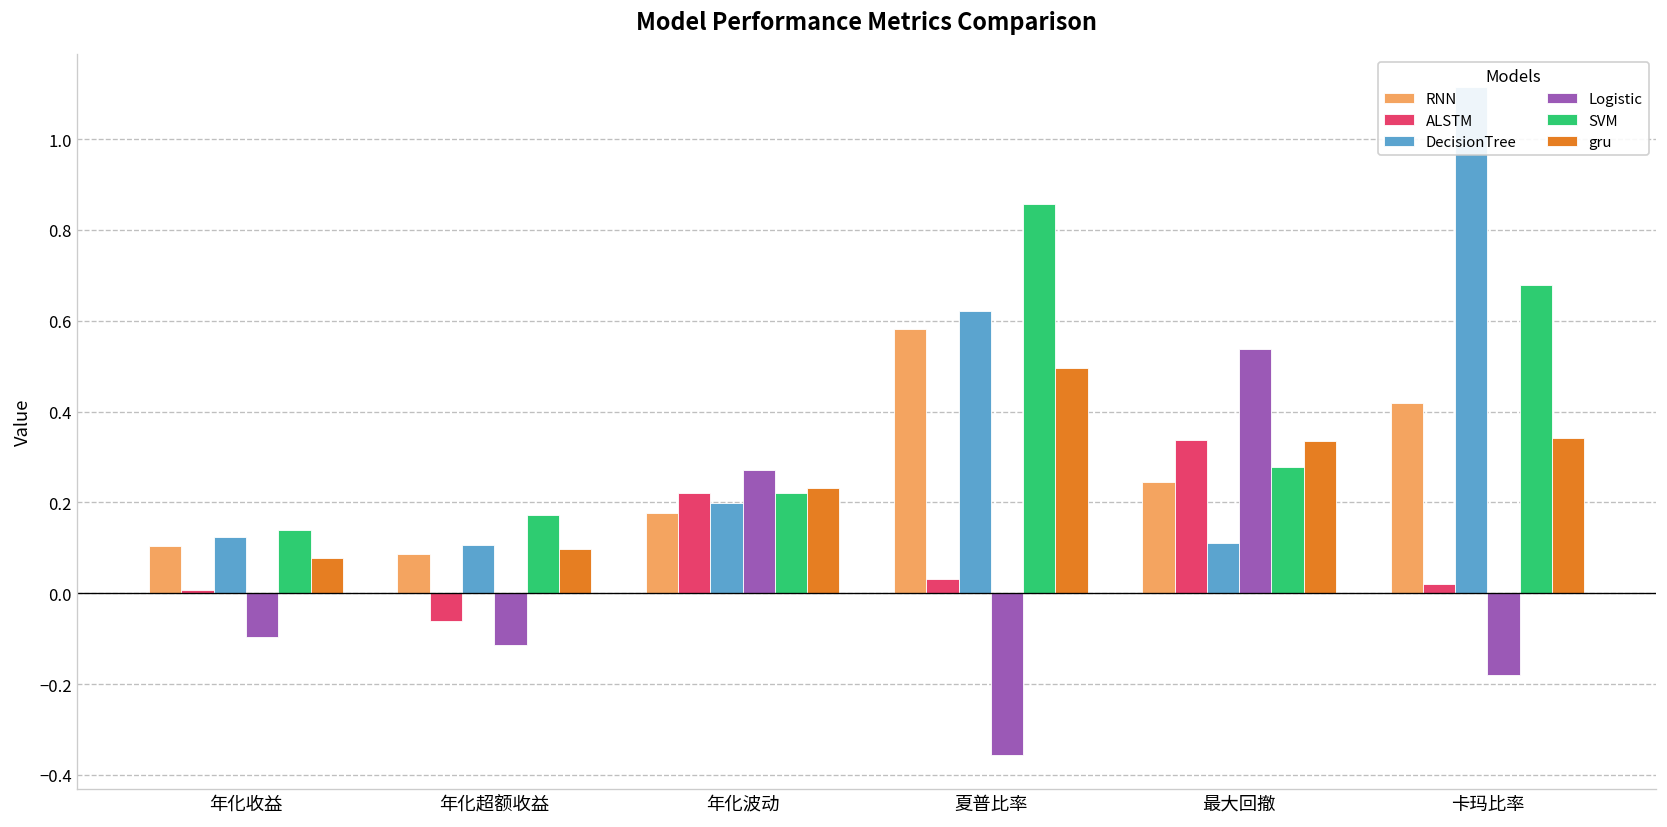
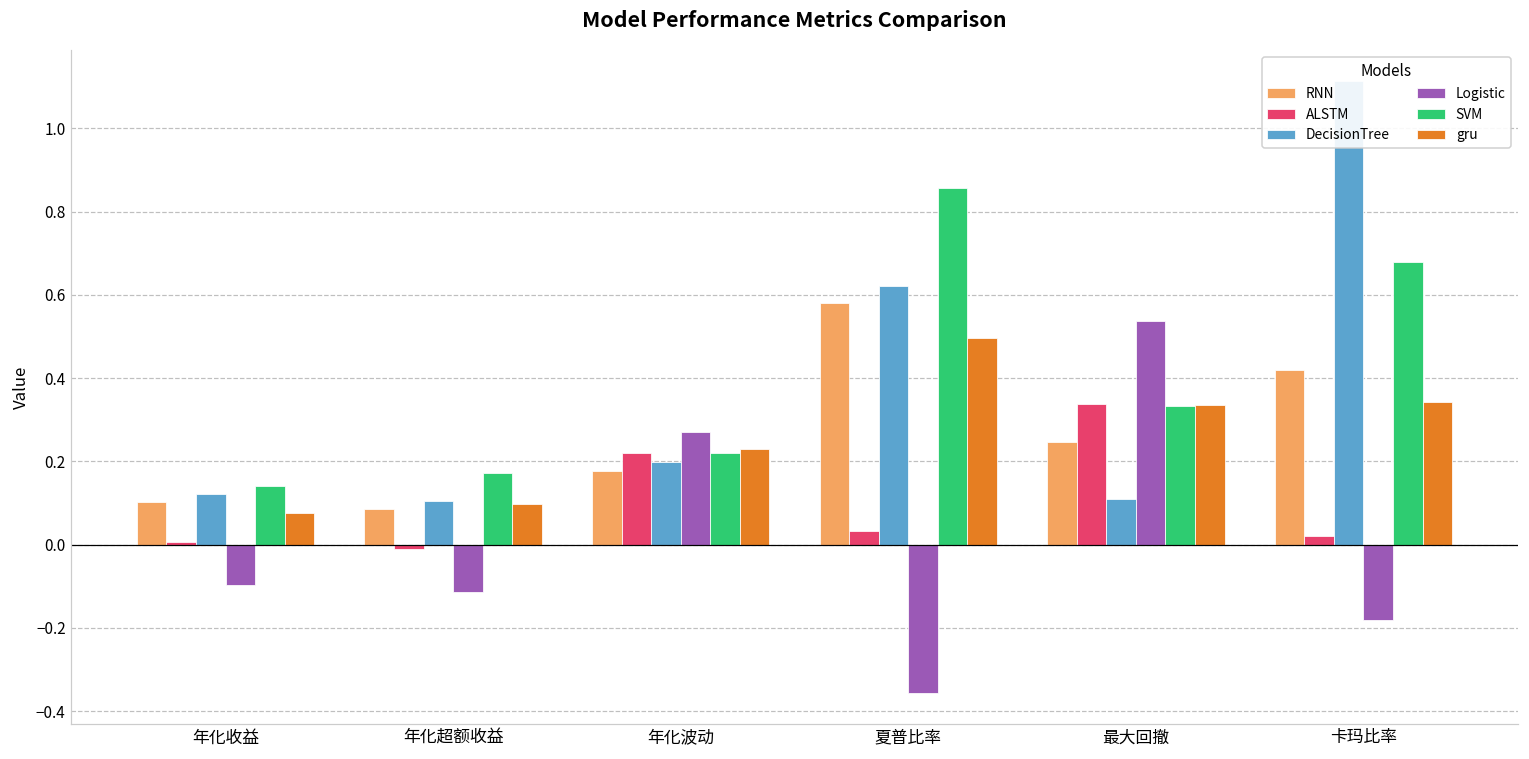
  {
    "RNN": {
      "年化收益": 0.10,
      "年化超额收益": 0.09,
      "年化波动": 0.18,
      "夏普比率": 0.58,
      "最大回撤": 0.25,
      "卡玛比率": 0.42
    },
    "ALSTM": {
      "年化收益": 0.01,
-     "年化超额收益": -0.06,
+     "年化超额收益": -0.01,
      "年化波动": 0.22,
      "夏普比率": 0.03,
      "最大回撤": 0.34,
      "卡玛比率": 0.02
    },
    "DecisionTree": {
      "年化收益": 0.12,
      "年化超额收益": 0.11,
      "年化波动": 0.20,
      "夏普比率": 0.62,
      "最大回撤": 0.11
    },
    "Logistic": {
      "年化收益": -0.10,
      "年化超额收益": -0.11,
      "年化波动": 0.27,
      "夏普比率": -0.36,
      "最大回撤": 0.54,
      "卡玛比率": -0.18
    },
    "SVM": {
      "年化收益": 0.14,
      "年化超额收益": 0.17,
      "年化波动": 0.22,
      "夏普比率": 0.86,
-     "最大回撤": 0.28,
+     "最大回撤": 0.33,
      "卡玛比率": 0.68
    },
    "gru": {
      "年化收益": 0.08,
      "年化超额收益": 0.10,
      "年化波动": 0.23,
      "夏普比率": 0.50,
      "最大回撤": 0.34,
      "卡玛比率": 0.34
    }
  }
